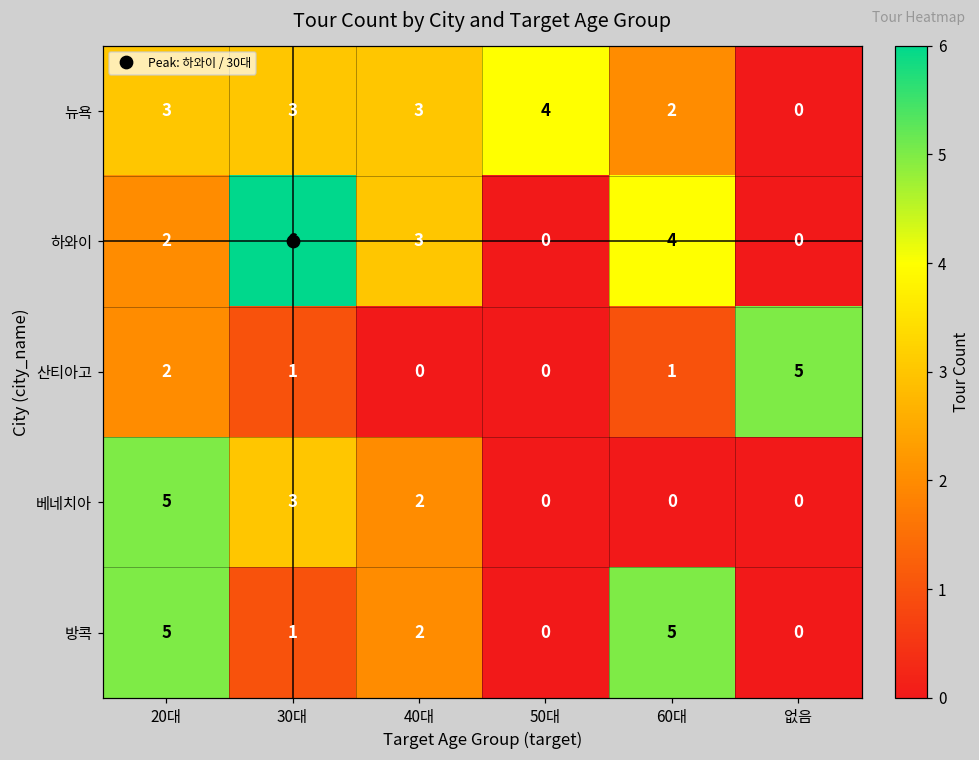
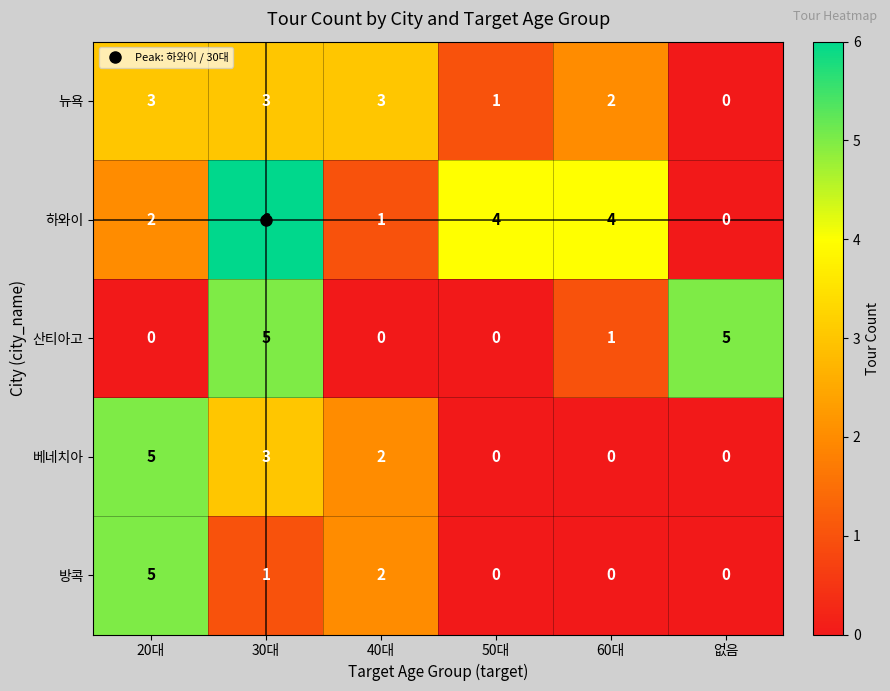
  {
    "뉴욕": {
      "20대": 3,
      "30대": 3,
      "40대": 3,
-     "50대": 4,
+     "50대": 1,
      "60대": 2,
      "없음": 0
    },
    "하와이": {
      "20대": 2,
-     "40대": 3,
-     "50대": 0,
+     "40대": 1,
+     "50대": 4,
      "60대": 4,
      "없음": 0
    },
    "산티아고": {
-     "20대": 2,
-     "30대": 1,
+     "20대": 0,
+     "30대": 5,
      "40대": 0,
      "50대": 0,
      "60대": 1,
      "없음": 5
    },
    "베네치아": {
      "20대": 5,
      "30대": 3,
      "40대": 2,
      "50대": 0,
      "60대": 0,
      "없음": 0
    },
    "방콕": {
      "20대": 5,
      "30대": 1,
      "40대": 2,
      "50대": 0,
-     "60대": 5,
+     "60대": 0,
      "없음": 0
    }
  }
